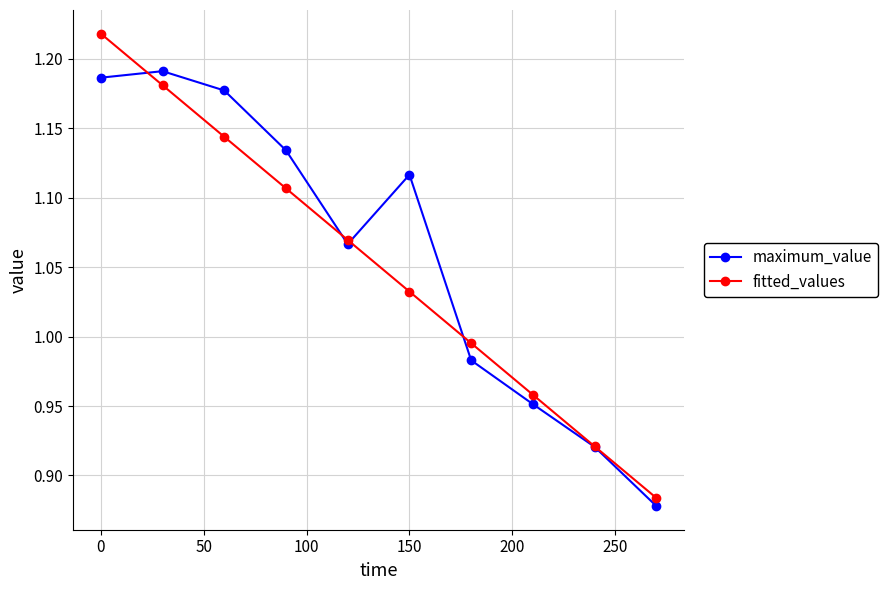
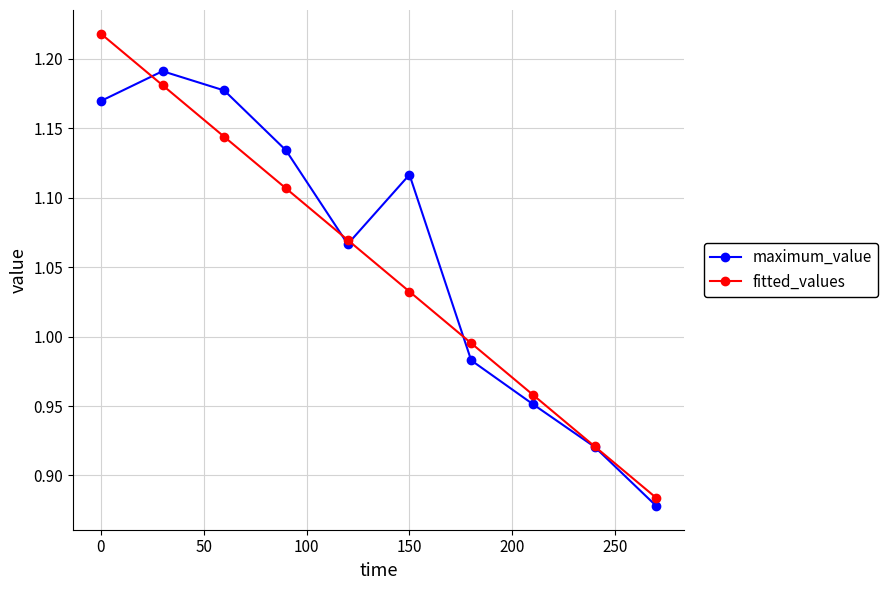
  {
    "maximum_value": {
-     "0": 1.187,
+     "0": 1.170,
      "150": 1.117
    },
    "fitted_values": {
      "0": 1.218,
      "150": 1.032
    }
  }
